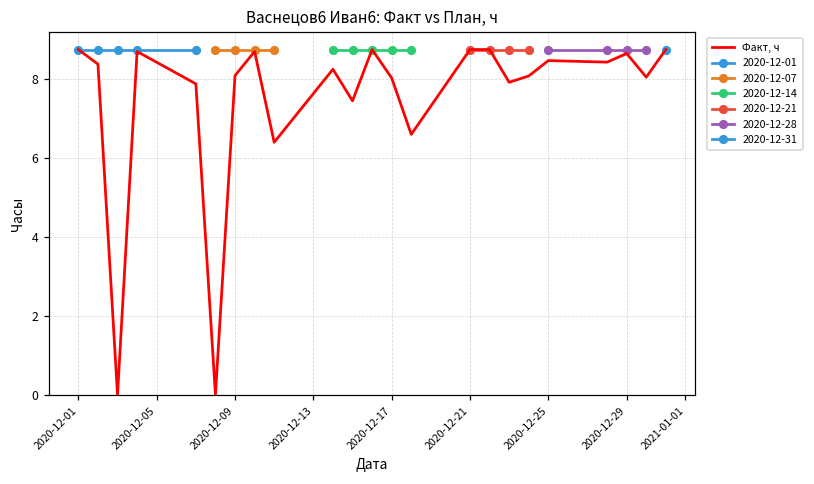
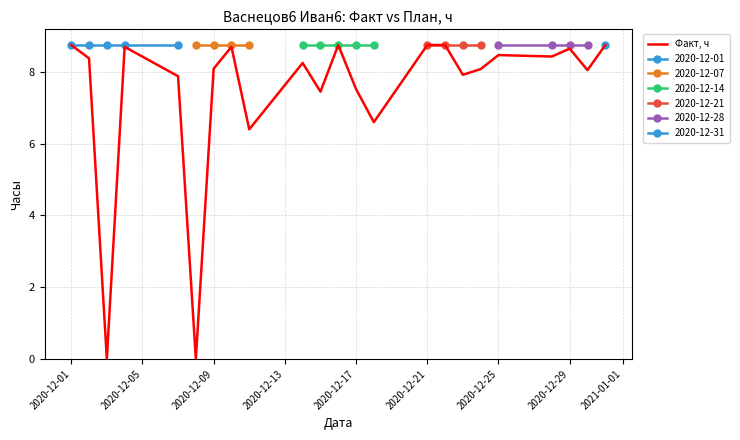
  {
    "Факт, ч": {
      "2020-12-09": 8.1,
-     "2020-12-17": 8.0,
+     "2020-12-17": 7.5,
      "2020-12-25": 8.5,
      "2020-12-29": 8.7
    },
    "2020-12-14": {
      "2020-12-17": 8.8
    },
    "2020-12-28": {
      "2020-12-25": 8.8,
      "2020-12-29": 8.8
    }
  }
